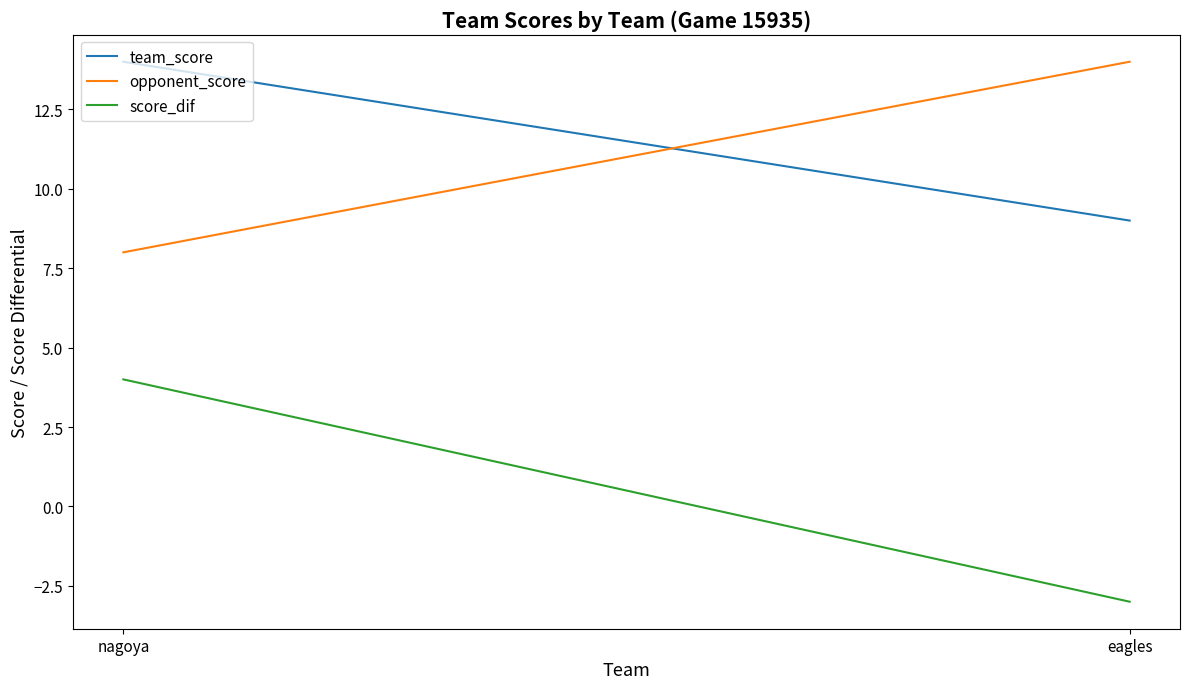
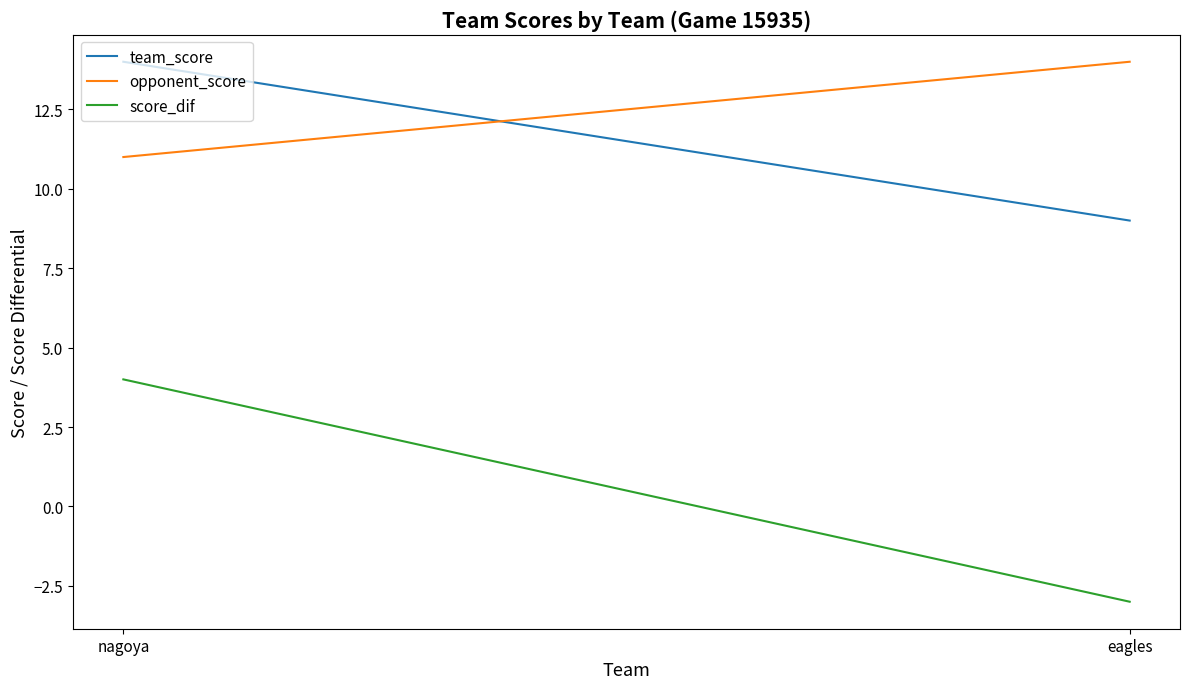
  {
    "team_score": {
      "eagles": 9
    },
    "opponent_score": {
-     "nagoya": 8,
+     "nagoya": 11,
      "eagles": 14
    },
    "score_dif": {
      "nagoya": 4,
      "eagles": -3
    }
  }
